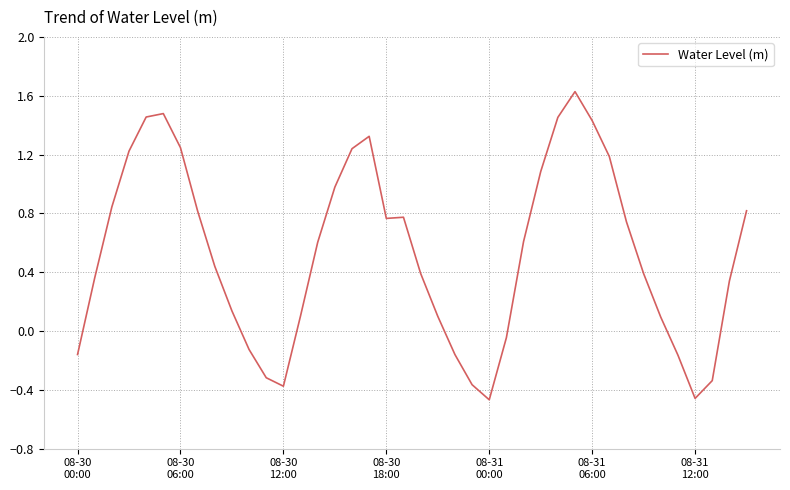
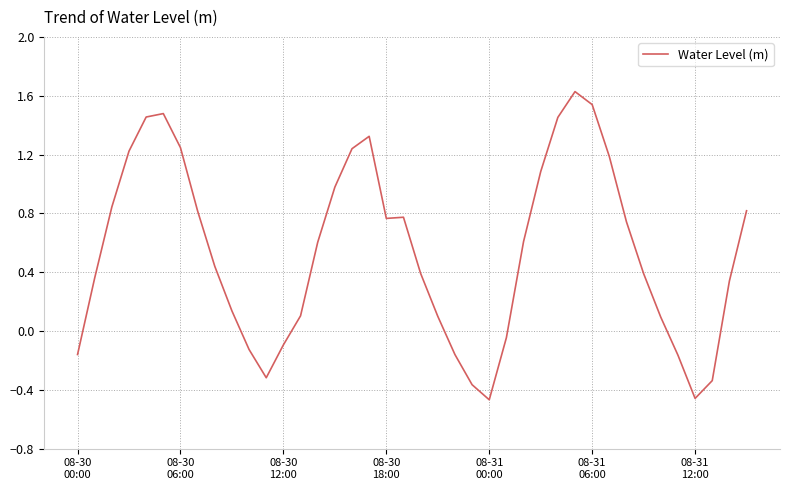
  {
    "08-30 00:00": -0.16,
    "08-30 06:00": 1.25,
-   "08-30 12:00": -0.38,
+   "08-30 12:00": -0.09,
    "08-30 18:00": 0.77,
    "08-31 00:00": -0.47,
-   "08-31 06:00": 1.43,
+   "08-31 06:00": 1.54,
    "08-31 12:00": -0.46
  }
